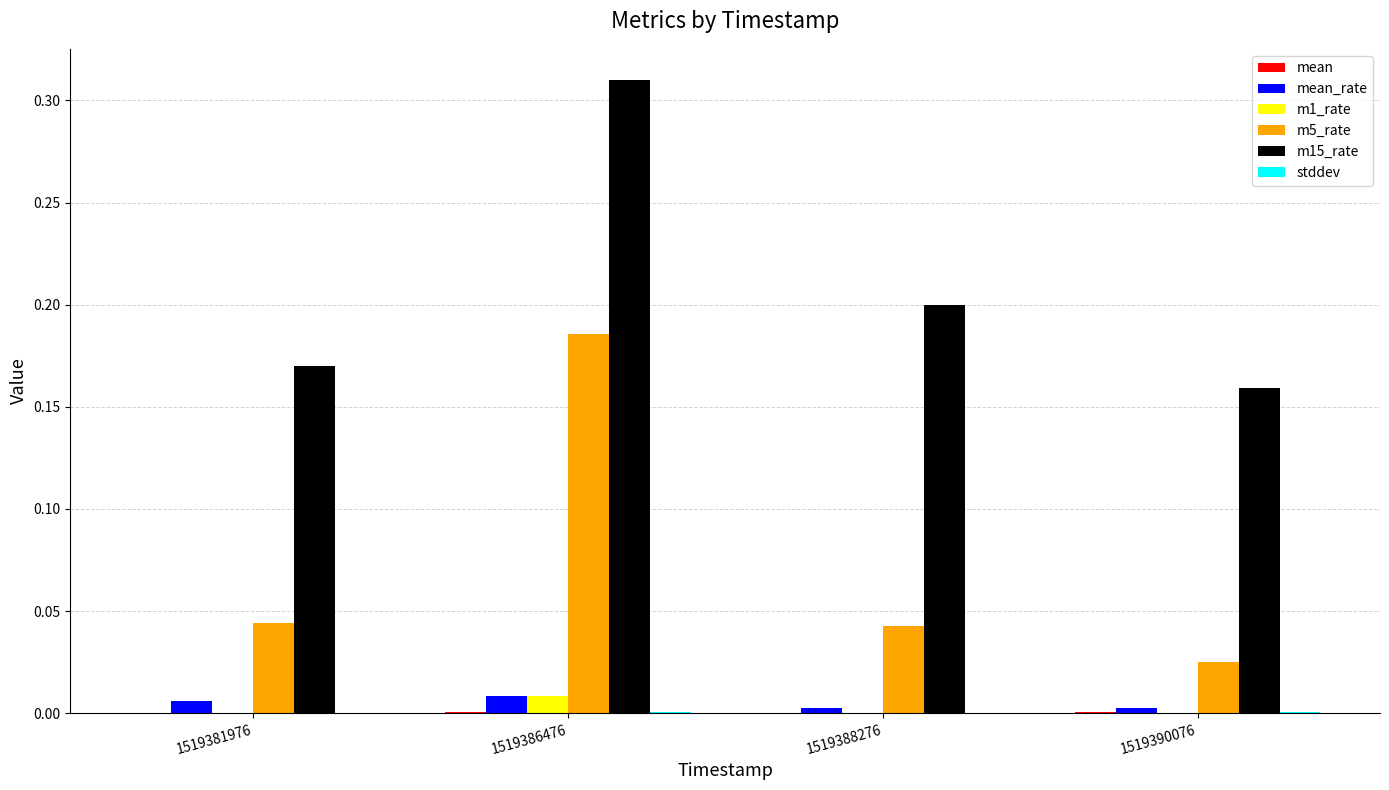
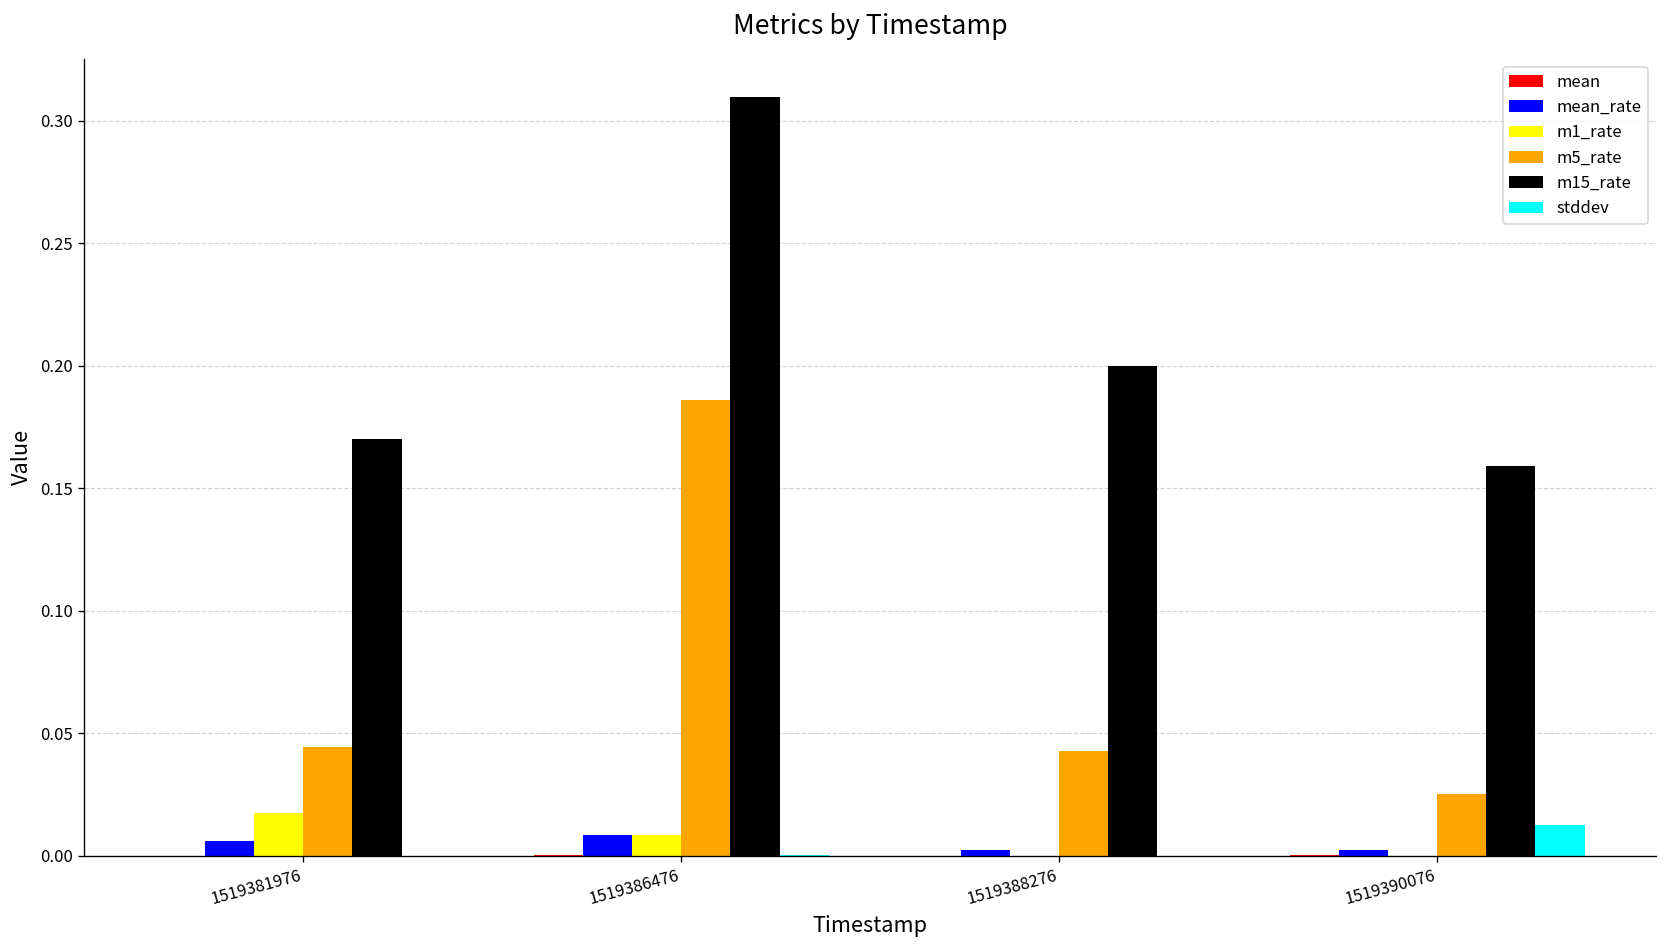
  {
    "mean": {
      "1519388276": 0.000
    },
    "mean_rate": {
      "1519381976": 0.006,
      "1519386476": 0.008,
      "1519388276": 0.002,
      "1519390076": 0.002
    },
    "m1_rate": {
-     "1519381976": 0.000,
+     "1519381976": 0.018,
      "1519386476": 0.009,
      "1519390076": 0.000
    },
    "m5_rate": {
      "1519381976": 0.044,
      "1519386476": 0.186,
      "1519388276": 0.043,
      "1519390076": 0.025
    },
    "m15_rate": {
      "1519381976": 0.170,
      "1519386476": 0.310,
      "1519388276": 0.200,
      "1519390076": 0.159
    },
    "stddev": {
      "1519388276": 0.000,
-     "1519390076": 0.001
+     "1519390076": 0.013
    }
  }
